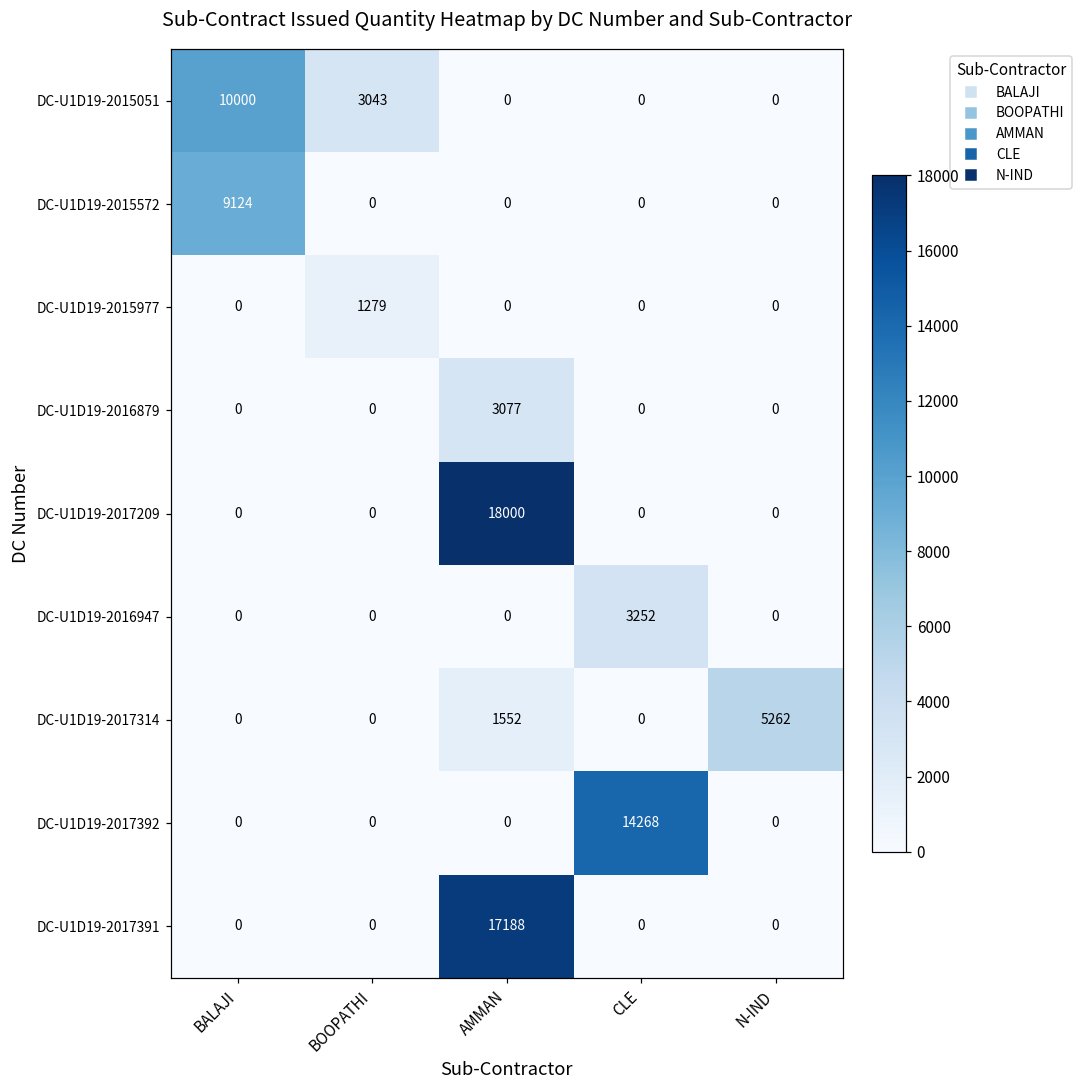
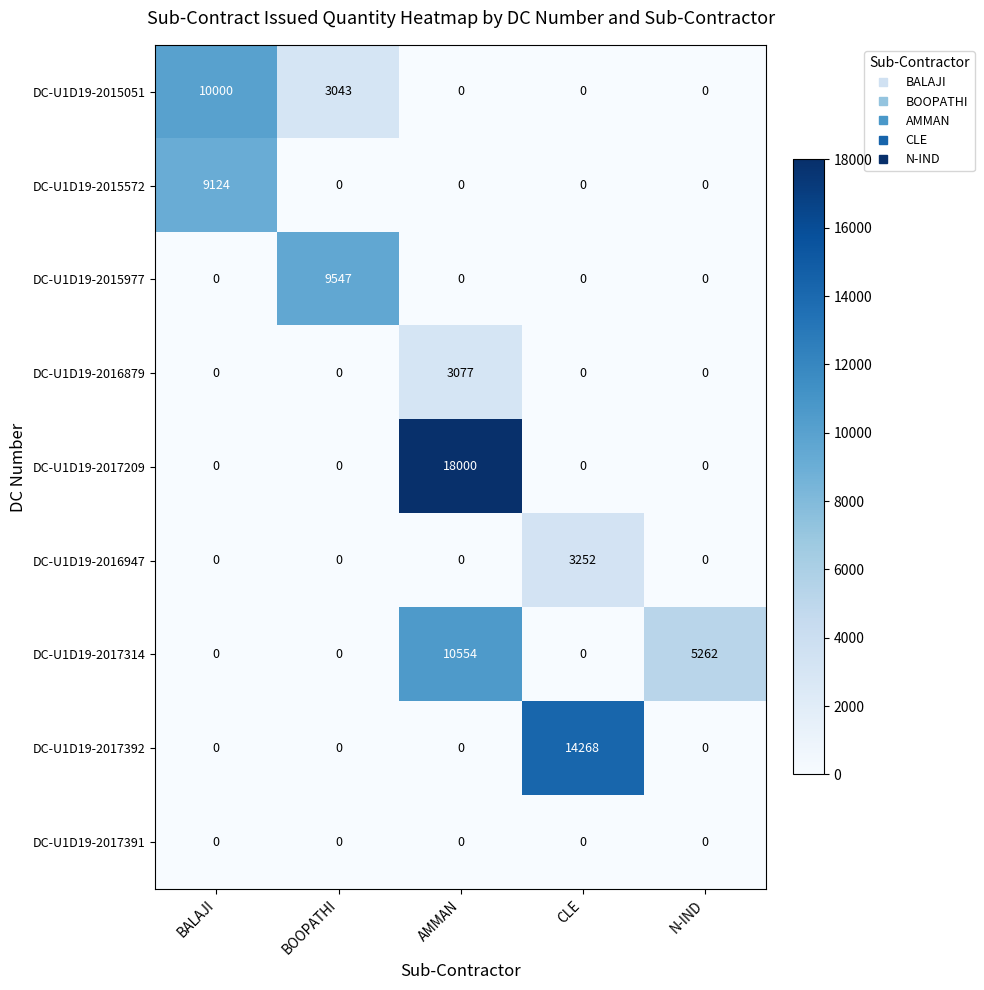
  {
    "DC-U1D19-2015051": {
      "BALAJI": 10000,
      "BOOPATHI": 3043,
      "AMMAN": 0,
      "CLE": 0,
      "N-IND": 0
    },
    "DC-U1D19-2015572": {
      "BALAJI": 9124,
      "BOOPATHI": 0,
      "AMMAN": 0,
      "CLE": 0,
      "N-IND": 0
    },
    "DC-U1D19-2015977": {
      "BALAJI": 0,
-     "BOOPATHI": 1279,
+     "BOOPATHI": 9547,
      "AMMAN": 0,
      "CLE": 0,
      "N-IND": 0
    },
    "DC-U1D19-2016879": {
      "BALAJI": 0,
      "BOOPATHI": 0,
      "AMMAN": 3077,
      "CLE": 0,
      "N-IND": 0
    },
    "DC-U1D19-2017209": {
      "BALAJI": 0,
      "BOOPATHI": 0,
      "AMMAN": 18000,
      "CLE": 0,
      "N-IND": 0
    },
    "DC-U1D19-2016947": {
      "BALAJI": 0,
      "BOOPATHI": 0,
      "AMMAN": 0,
      "CLE": 3252,
      "N-IND": 0
    },
    "DC-U1D19-2017314": {
      "BALAJI": 0,
      "BOOPATHI": 0,
-     "AMMAN": 1552,
+     "AMMAN": 10554,
      "CLE": 0,
      "N-IND": 5262
    },
    "DC-U1D19-2017392": {
      "BALAJI": 0,
      "BOOPATHI": 0,
      "AMMAN": 0,
      "CLE": 14268,
      "N-IND": 0
    },
    "DC-U1D19-2017391": {
      "BALAJI": 0,
      "BOOPATHI": 0,
-     "AMMAN": 17188,
+     "AMMAN": 0,
      "CLE": 0,
      "N-IND": 0
    }
  }
